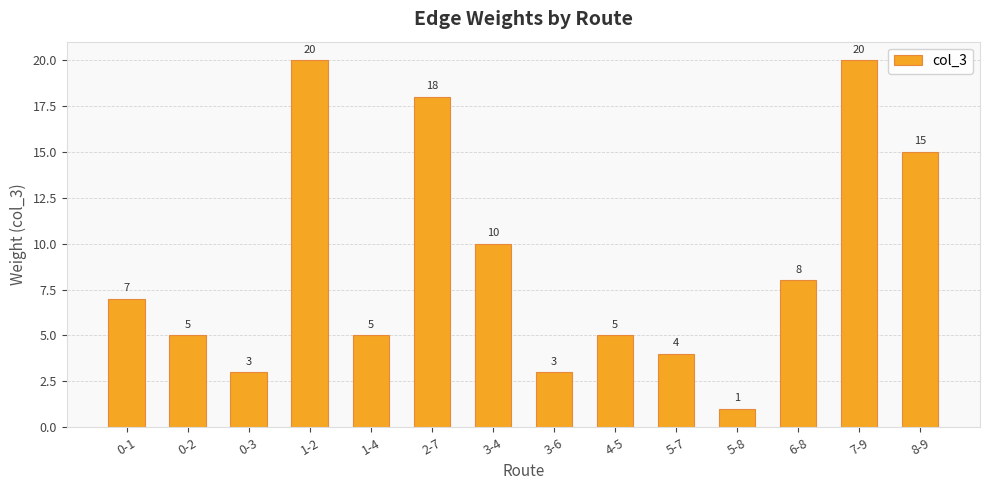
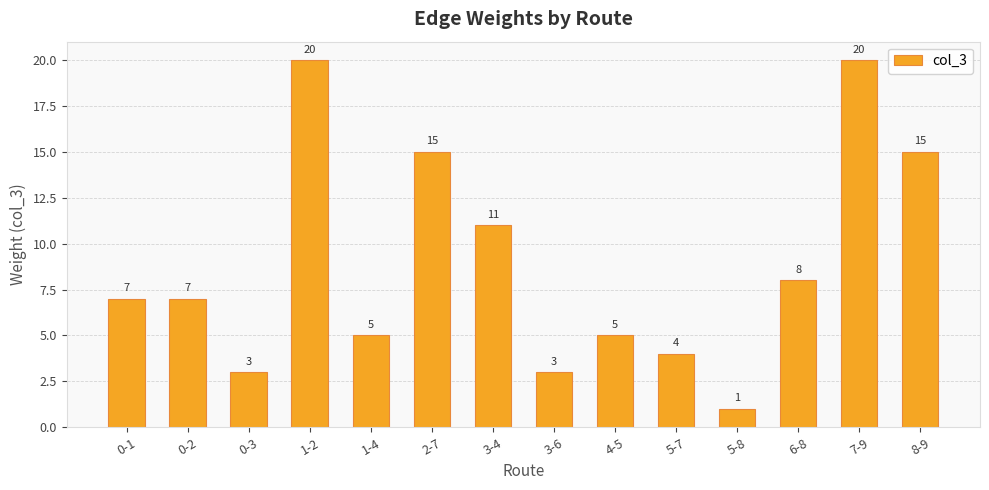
  {
    "0-1": 7,
-   "0-2": 5,
+   "0-2": 7,
    "0-3": 3,
    "1-2": 20,
    "1-4": 5,
-   "2-7": 18,
-   "3-4": 10,
+   "2-7": 15,
+   "3-4": 11,
    "3-6": 3,
    "4-5": 5,
    "5-7": 4,
    "5-8": 1,
    "6-8": 8,
    "7-9": 20,
    "8-9": 15
  }
